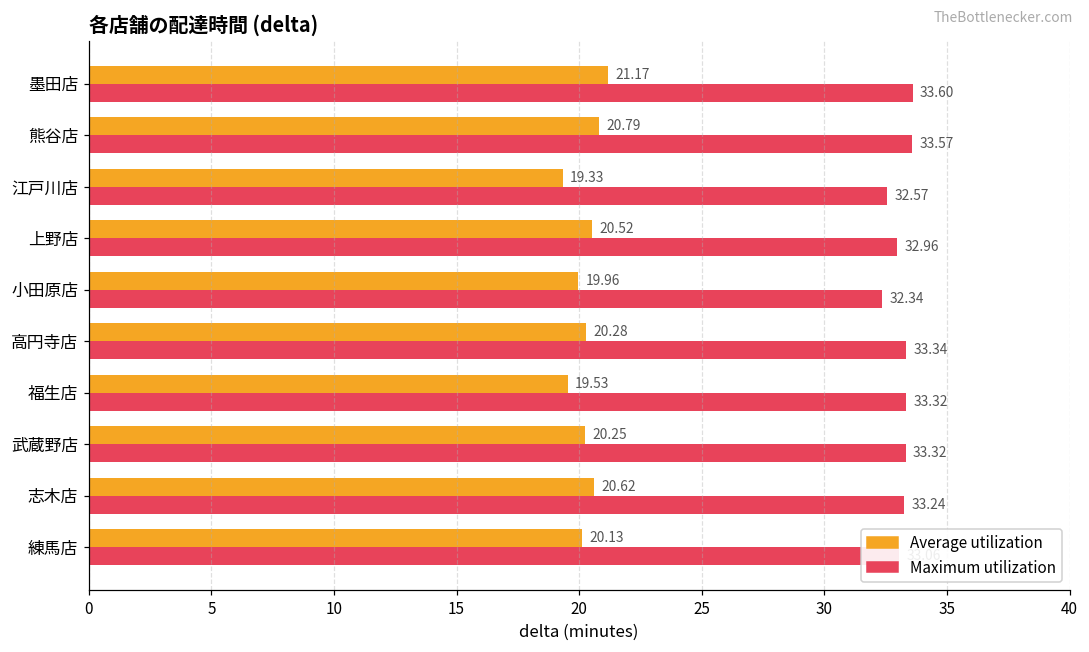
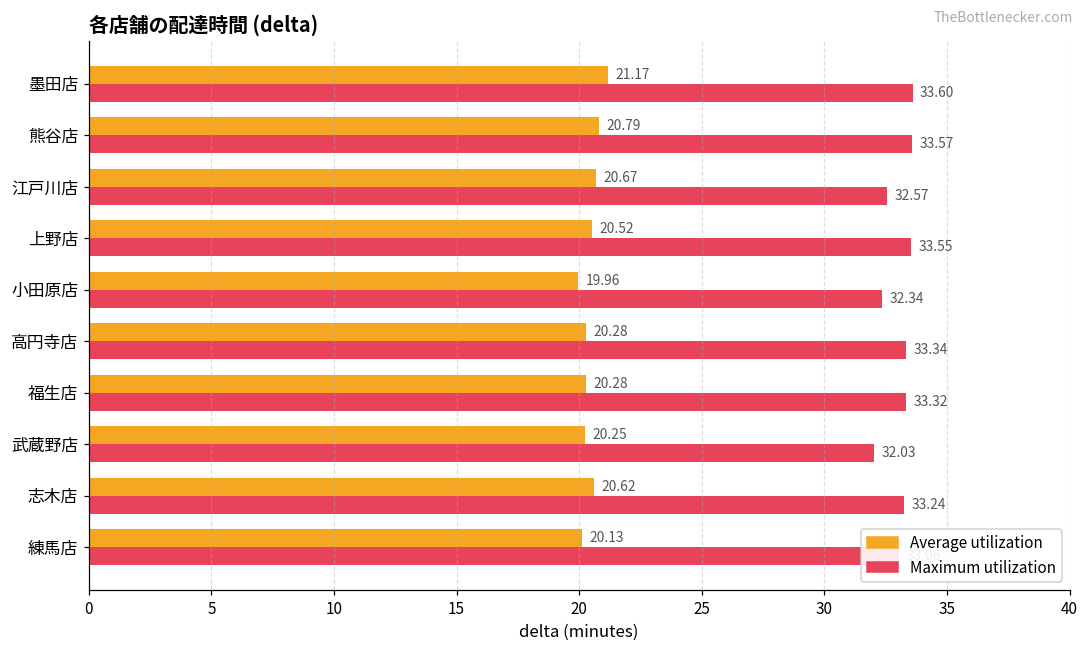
  {
    "Average utilization": {
      "墨田店": 21.17,
      "熊谷店": 20.79,
-     "江戸川店": 19.33,
+     "江戸川店": 20.67,
      "上野店": 20.52,
      "小田原店": 19.96,
      "高円寺店": 20.28,
-     "福生店": 19.53,
+     "福生店": 20.28,
      "武蔵野店": 20.25,
      "志木店": 20.62,
      "練馬店": 20.13
    },
    "Maximum utilization": {
      "墨田店": 33.60,
      "熊谷店": 33.57,
      "江戸川店": 32.57,
-     "上野店": 32.96,
+     "上野店": 33.55,
      "小田原店": 32.34,
      "高円寺店": 33.34,
      "福生店": 33.32,
-     "武蔵野店": 33.32,
+     "武蔵野店": 32.03,
      "志木店": 33.24
    }
  }
